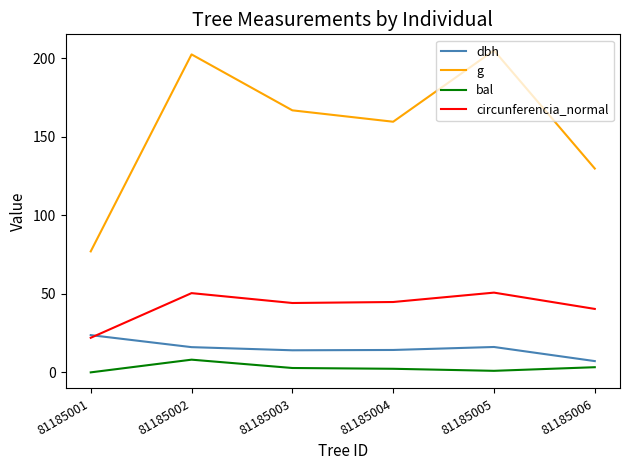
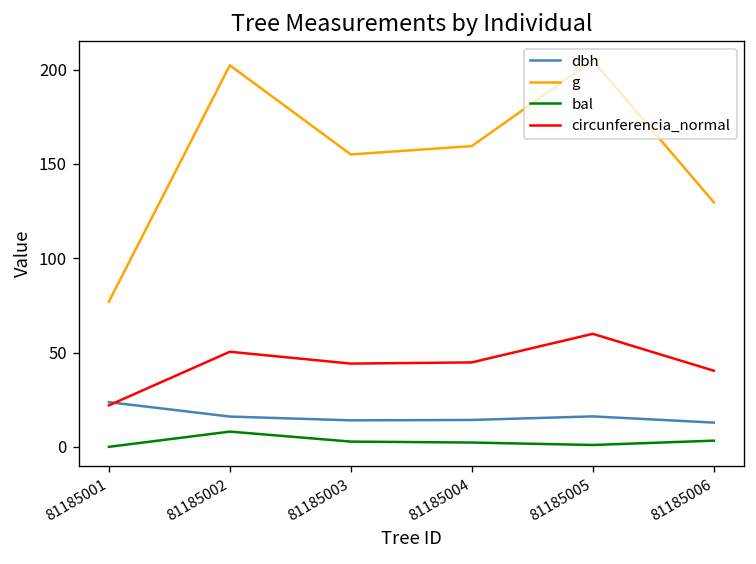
  {
    "dbh": {
      "81185001": 24,
      "81185002": 16,
      "81185003": 14,
      "81185004": 14,
      "81185005": 16,
-     "81185006": 7
+     "81185006": 13
    },
    "g": {
      "81185001": 77,
      "81185002": 202,
-     "81185003": 167,
+     "81185003": 155,
      "81185004": 159,
      "81185006": 130
    },
    "bal": {
      "81185001": 0,
      "81185002": 8,
      "81185003": 3,
      "81185004": 2,
      "81185005": 1,
      "81185006": 3
    },
    "circunferencia_normal": {
      "81185001": 22,
      "81185002": 50,
      "81185003": 44,
      "81185004": 45,
-     "81185005": 51,
+     "81185005": 60,
      "81185006": 40
    }
  }
